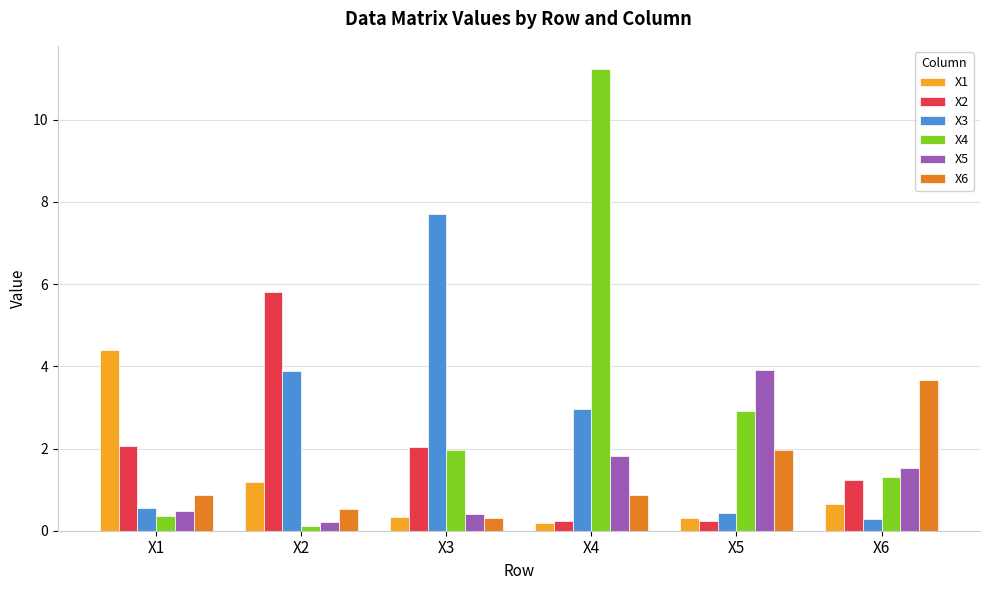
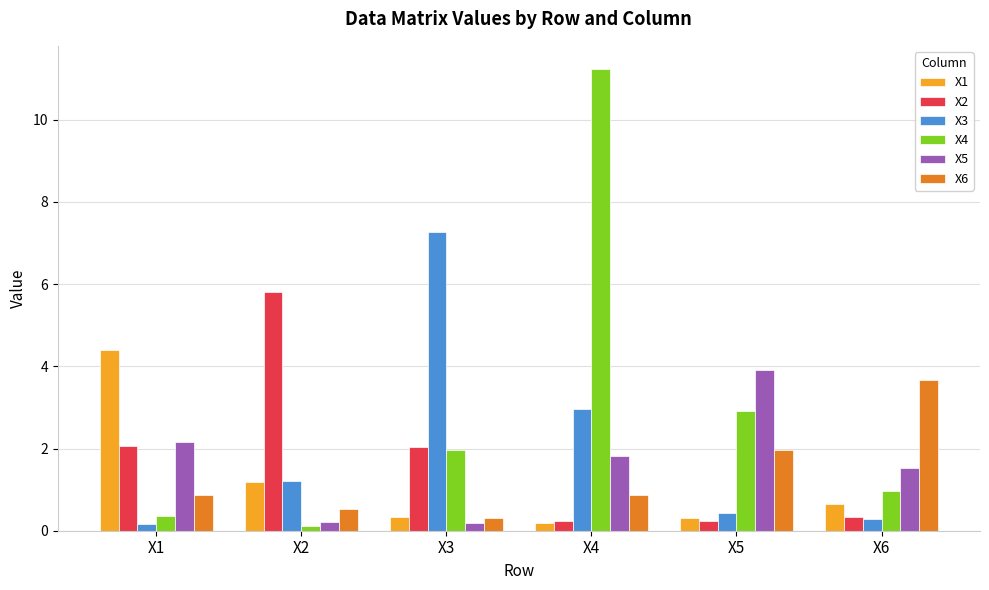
  {
    "X2": {
      "X1": 2.1,
      "X2": 5.8,
      "X3": 2.0,
      "X4": 0.2,
      "X5": 0.2,
-     "X6": 1.2
+     "X6": 0.3
    },
    "X3": {
-     "X1": 0.6,
-     "X2": 3.9,
-     "X3": 7.7,
+     "X1": 0.2,
+     "X2": 1.2,
+     "X3": 7.3,
      "X4": 3.0,
      "X5": 0.4,
      "X6": 0.3
    },
    "X4": {
      "X1": 0.4,
      "X2": 0.1,
      "X3": 2.0,
      "X4": 11.2,
      "X5": 2.9,
-     "X6": 1.3
+     "X6": 1.0
    },
    "X5": {
-     "X1": 0.5,
+     "X1": 2.2,
      "X2": 0.2,
-     "X3": 0.4,
+     "X3": 0.2,
      "X4": 1.8,
      "X5": 3.9,
      "X6": 1.5
    }
  }
